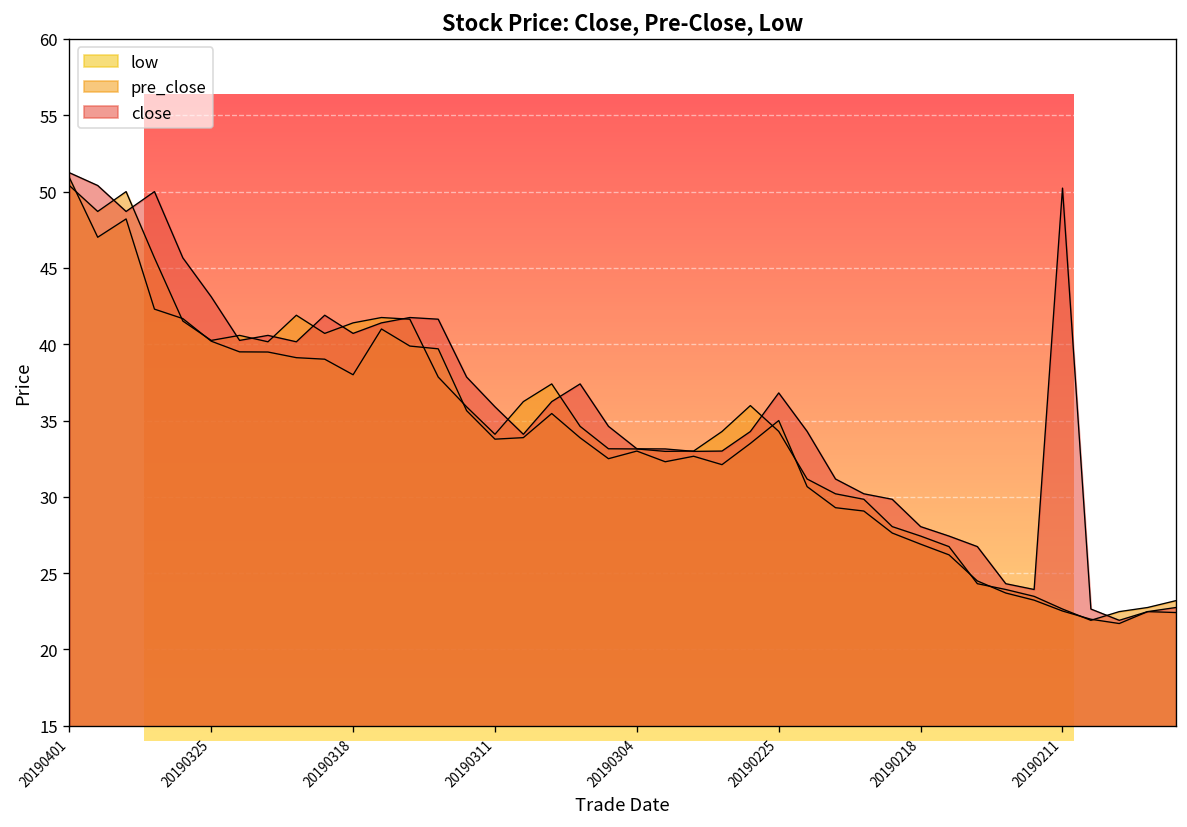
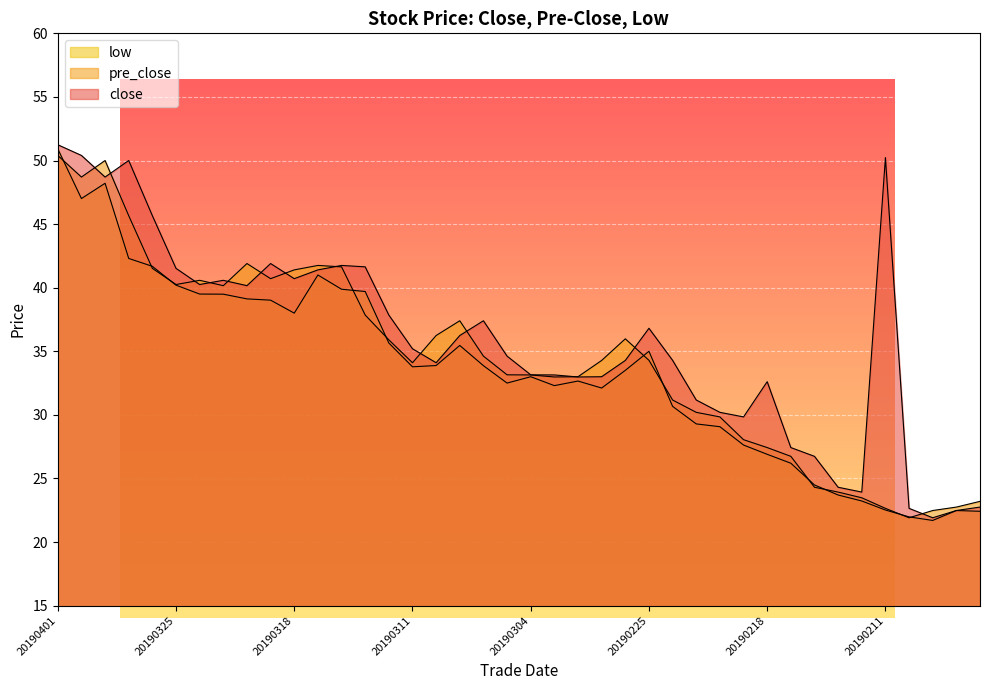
  {
    "Stock Price: Close, Pre-Close, Low": {
      "close": {
        "20190401": 51.2,
-       "20190325": 43.1,
+       "20190325": 41.5,
        "20190318": 40.7,
-       "20190311": 35.9,
+       "20190311": 35.2,
        "20190225": 36.8,
-       "20190218": 28.1,
+       "20190218": 32.6,
        "20190211": 50.2
      }
    }
  }
